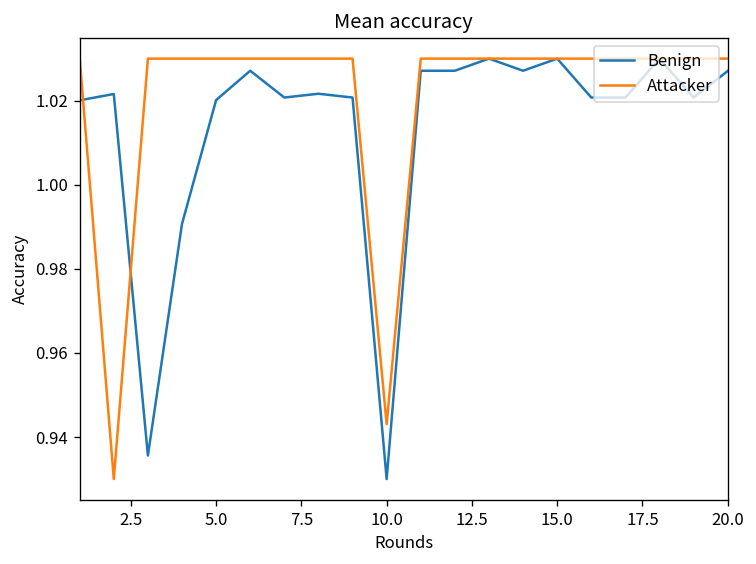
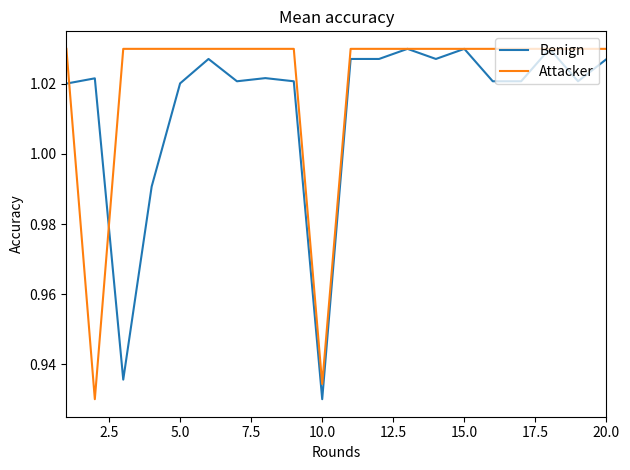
  {
    "Benign": {
      "5.0": 1.020,
      "10.0": 0.930,
      "20.0": 1.027
    },
    "Attacker": {
      "5.0": 1.030,
-     "10.0": 0.943,
+     "10.0": 0.934,
      "20.0": 1.030
    }
  }
